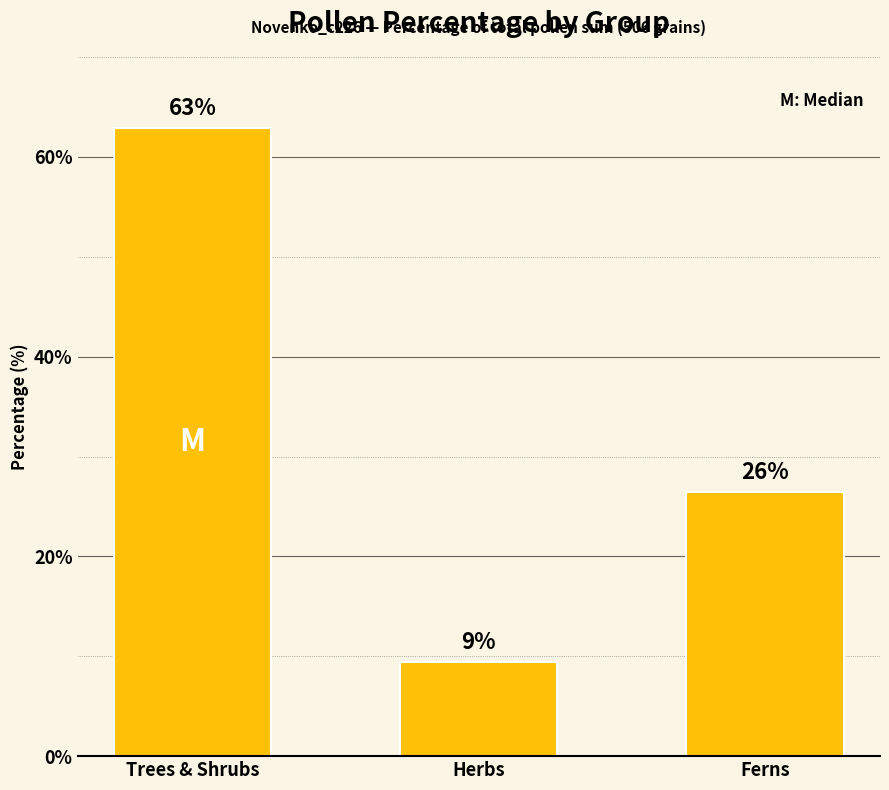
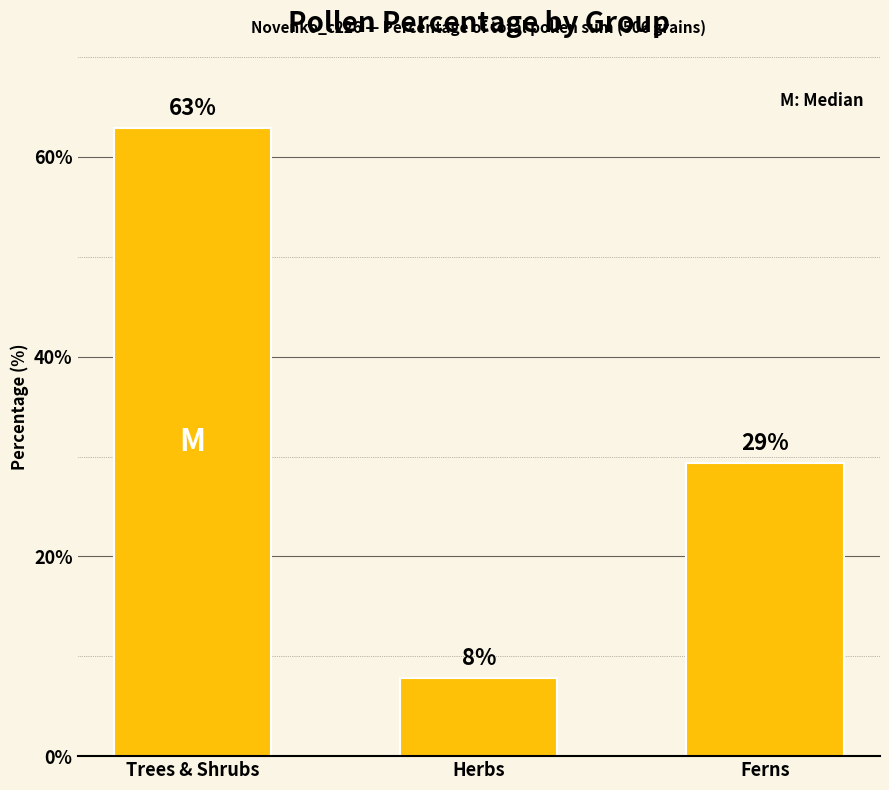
  {
    "Trees & Shrubs": "63%",
-   "Herbs": "9%",
-   "Ferns": "26%"
+   "Herbs": "8%",
+   "Ferns": "29%"
  }
